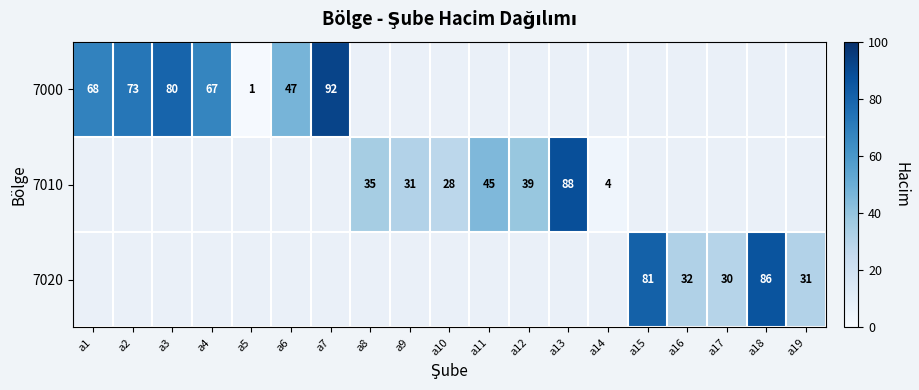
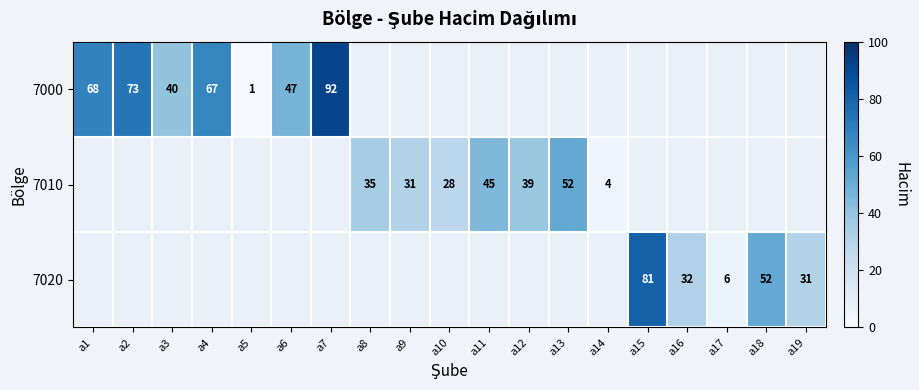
  {
    "7000": {
      "a1": 68,
      "a2": 73,
-     "a3": 80,
+     "a3": 40,
      "a4": 67,
      "a5": 1,
      "a6": 47,
      "a7": 92
    },
    "7010": {
      "a8": 35,
      "a9": 31,
      "a10": 28,
      "a11": 45,
      "a12": 39,
-     "a13": 88,
+     "a13": 52,
      "a14": 4
    },
    "7020": {
      "a15": 81,
      "a16": 32,
-     "a17": 30,
-     "a18": 86,
+     "a17": 6,
+     "a18": 52,
      "a19": 31
    }
  }
